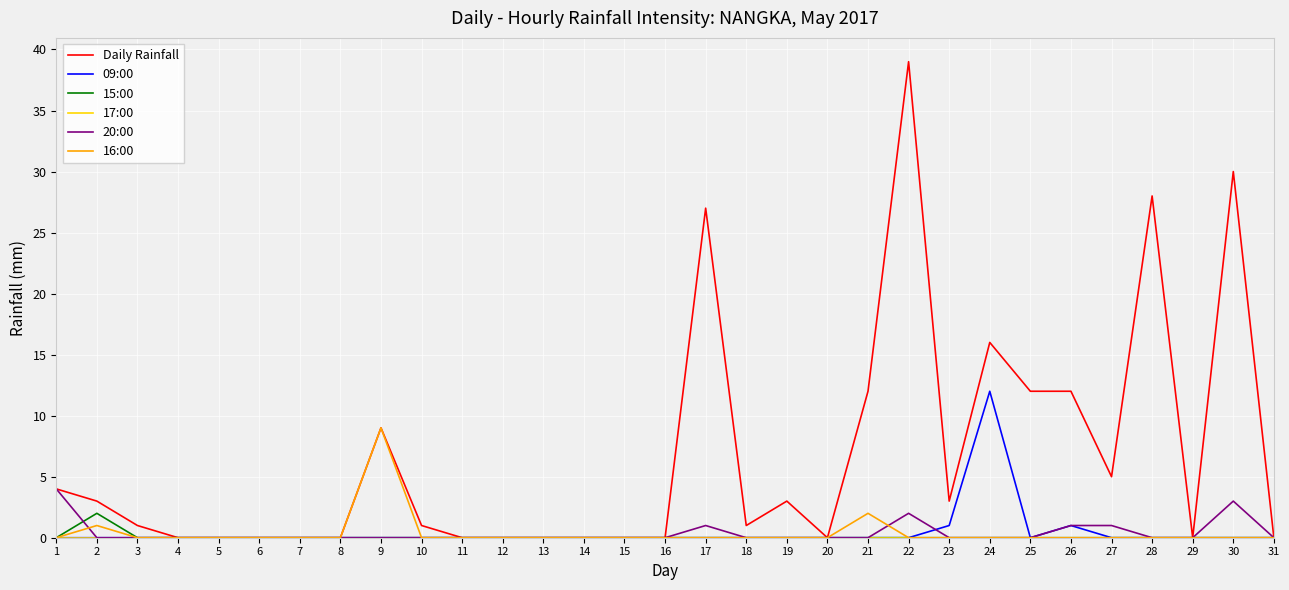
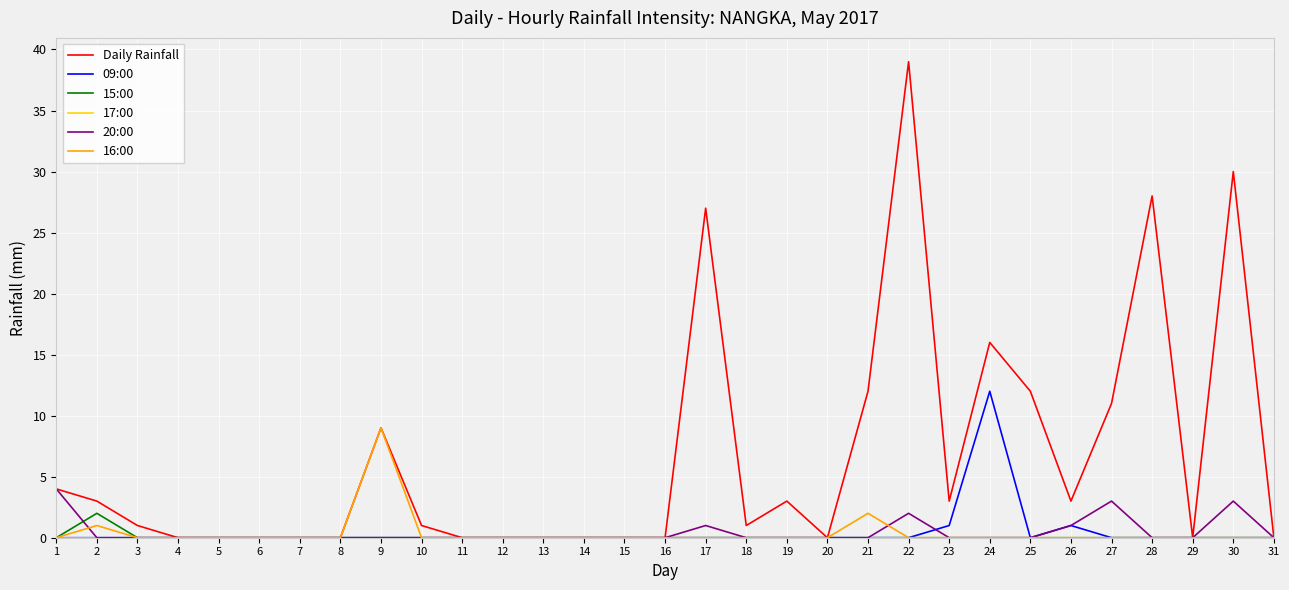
  {
    "Daily Rainfall": {
      "2": 3,
      "3": 1,
      "10": 1,
      "17": 27,
      "18": 1,
      "19": 3,
      "21": 12,
      "22": 39,
      "23": 3,
      "24": 16,
      "25": 12,
-     "26": 12,
-     "27": 5,
+     "26": 3,
+     "27": 11,
      "28": 28,
      "30": 30
    },
    "09:00": {
      "23": 1,
      "24": 12
    },
    "15:00": {
      "2": 2
    },
    "20:00": {
      "17": 1,
      "22": 2,
-     "27": 1,
+     "27": 3,
      "30": 3
    }
  }
